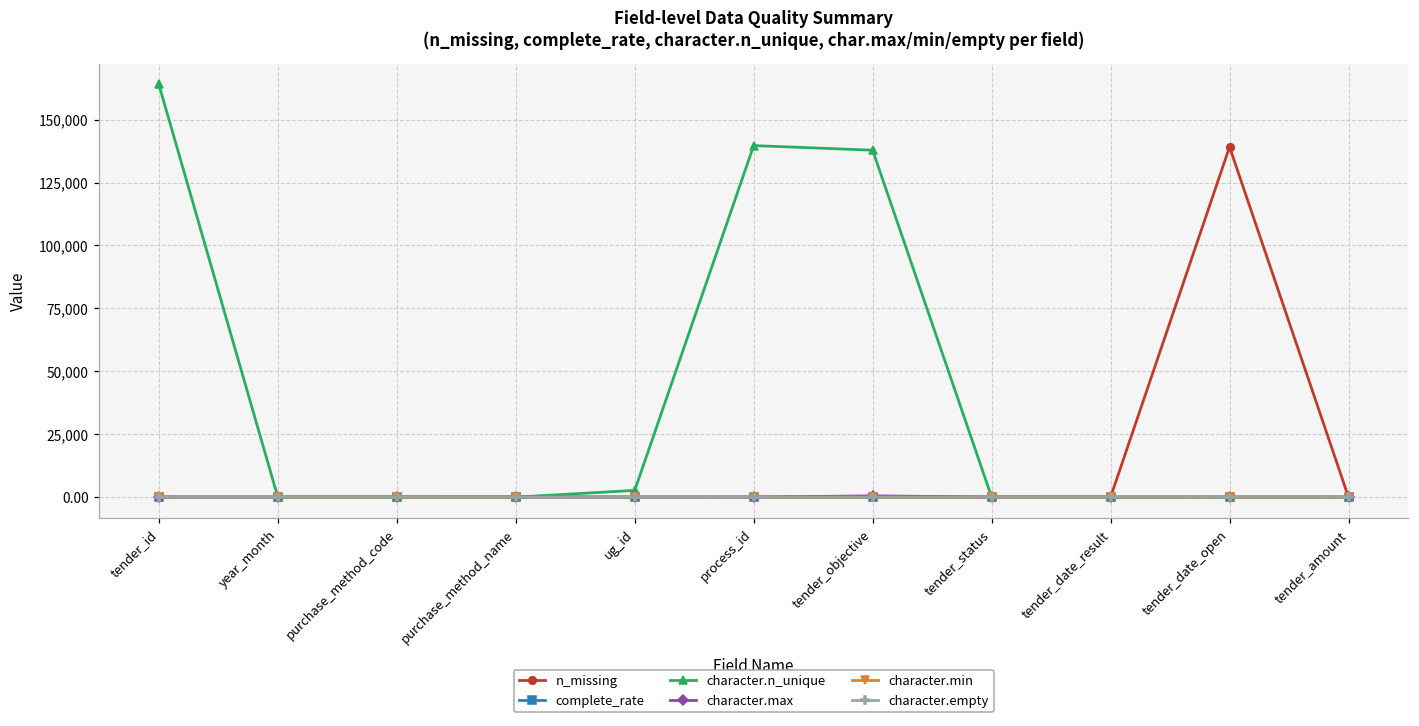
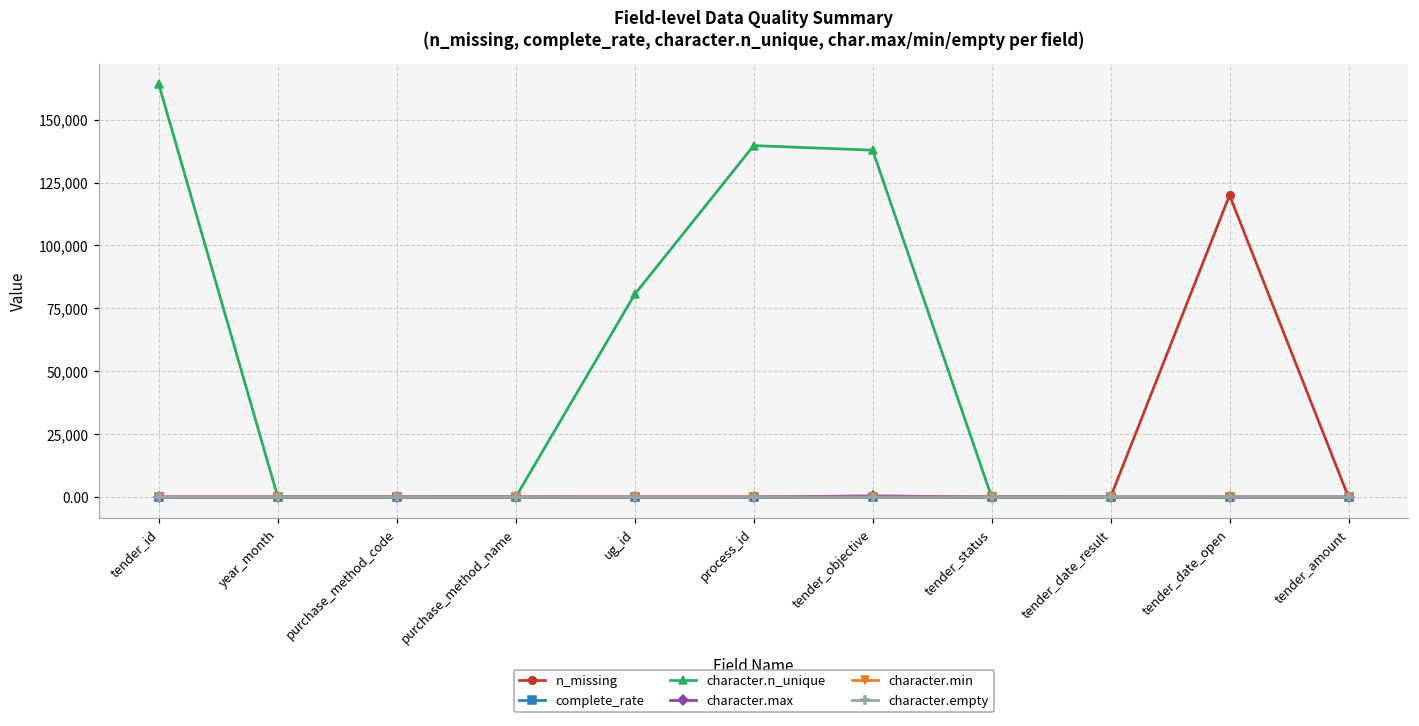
  {
    "n_missing": {
-     "tender_date_open": "139,000"
+     "tender_date_open": "120,000"
    },
    "character.n_unique": {
      "tender_id": "164,000",
-     "ug_id": "3,000",
+     "ug_id": "81,000",
      "process_id": "140,000",
      "tender_objective": "138,000"
    }
  }
